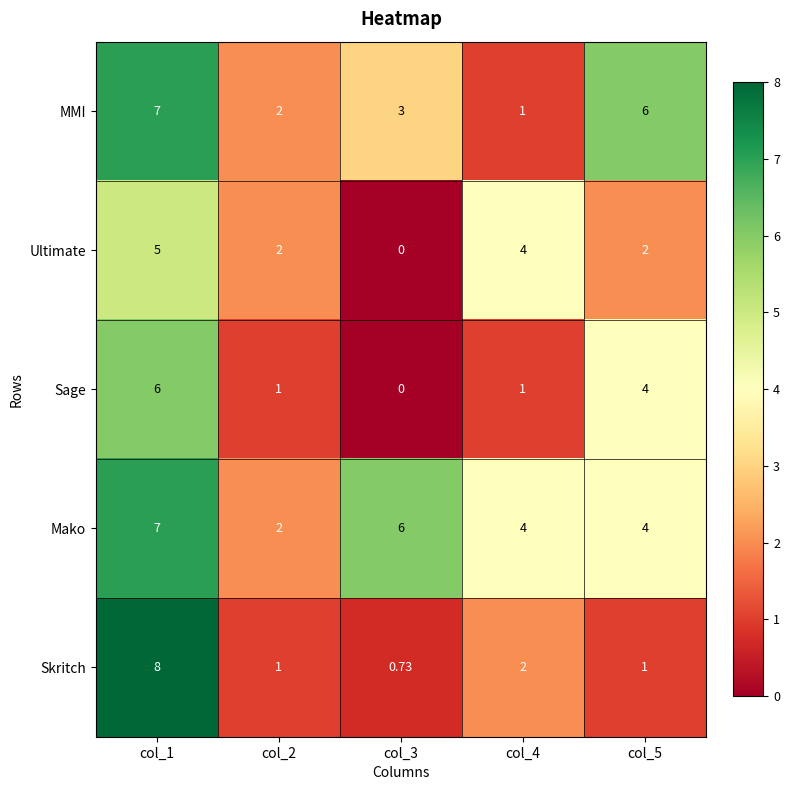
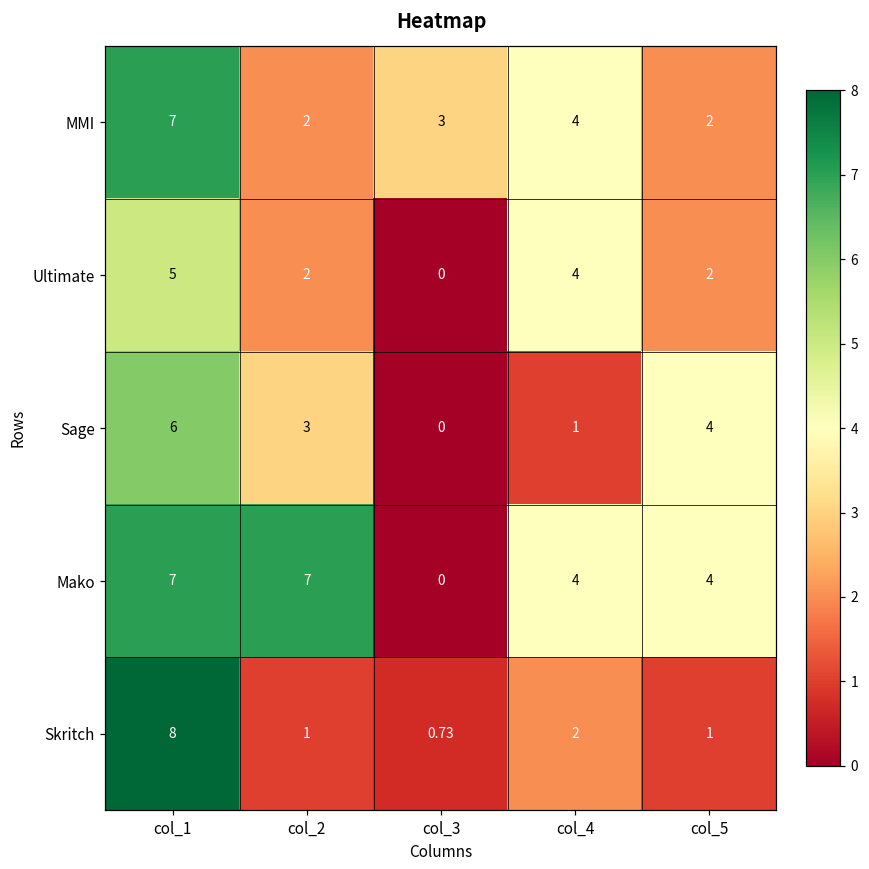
  {
    "MMI": {
      "col_1": 7,
      "col_2": 2,
      "col_3": 3,
-     "col_4": 1,
-     "col_5": 6
+     "col_4": 4,
+     "col_5": 2
    },
    "Ultimate": {
      "col_1": 5,
      "col_2": 2,
      "col_3": 0,
      "col_4": 4,
      "col_5": 2
    },
    "Sage": {
      "col_1": 6,
-     "col_2": 1,
+     "col_2": 3,
      "col_3": 0,
      "col_4": 1,
      "col_5": 4
    },
    "Mako": {
      "col_1": 7,
-     "col_2": 2,
-     "col_3": 6,
+     "col_2": 7,
+     "col_3": 0,
      "col_4": 4,
      "col_5": 4
    },
    "Skritch": {
      "col_1": 8,
      "col_2": 1,
      "col_3": 0.73,
      "col_4": 2,
      "col_5": 1
    }
  }
